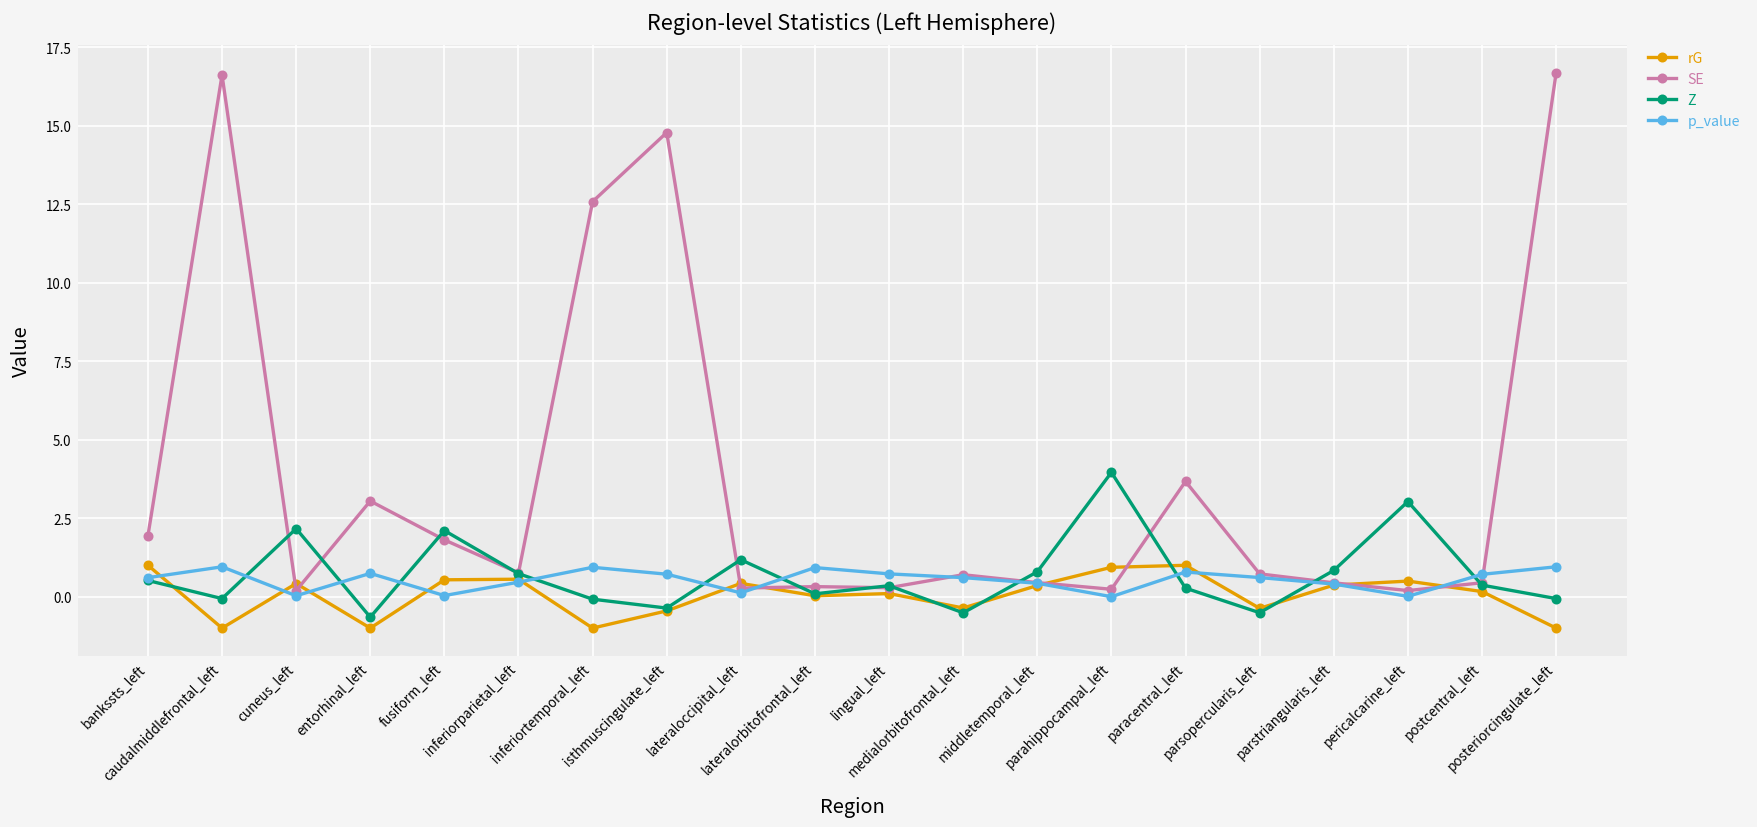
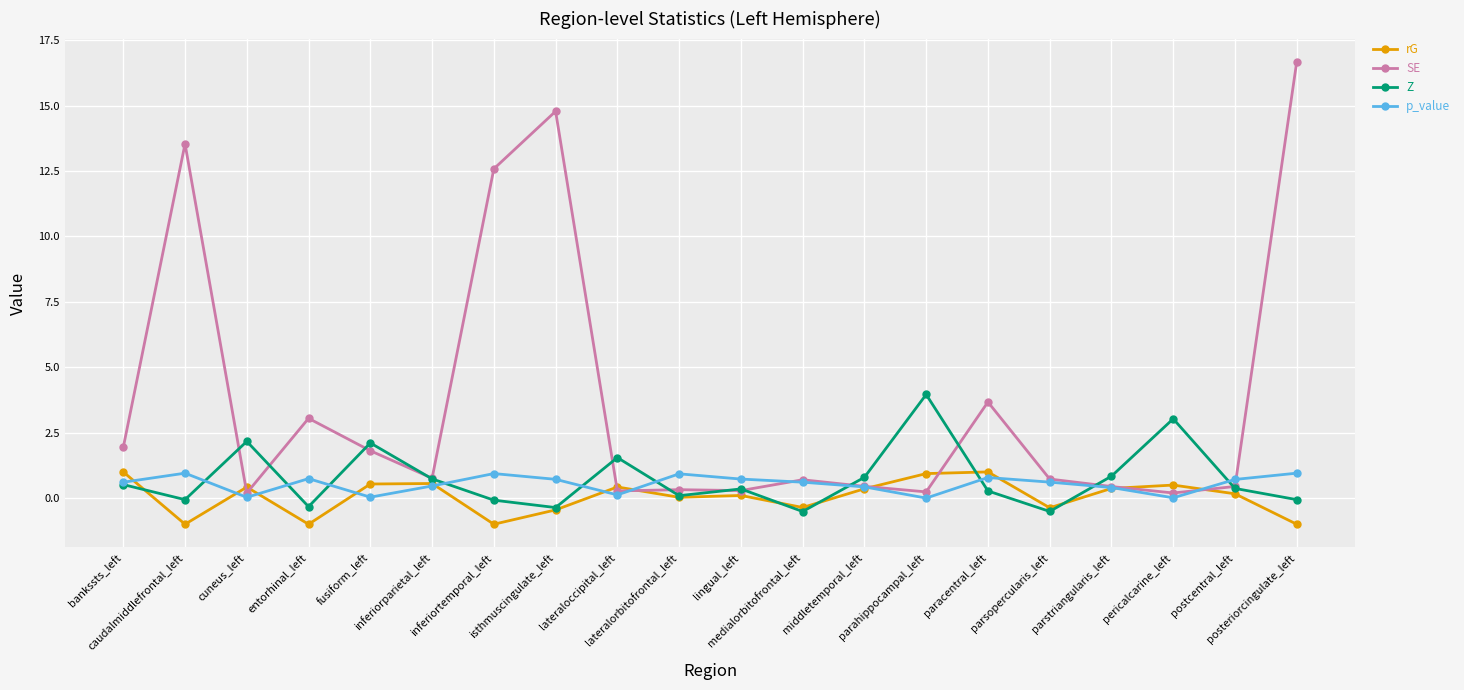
  {
    "rG": {
      "bankssts_left": 1.0,
      "caudalmiddlefrontal_left": -1.0,
      "cuneus_left": 0.4,
      "entorhinal_left": -1.0,
      "fusiform_left": 0.5,
      "inferiortemporal_left": -1.0,
      "lateraloccipital_left": 0.4,
      "lingual_left": 0.1,
      "medialorbitofrontal_left": -0.4,
      "parahippocampal_left": 0.9,
      "paracentral_left": 1.0,
      "parsopercularis_left": -0.4,
      "pericalcarine_left": 0.5,
      "postcentral_left": 0.2,
      "posteriorcingulate_left": -1.0
    },
    "SE": {
      "bankssts_left": 1.9,
-     "caudalmiddlefrontal_left": 16.6,
+     "caudalmiddlefrontal_left": 13.5,
      "cuneus_left": 0.2,
      "entorhinal_left": 3.0,
      "fusiform_left": 1.8,
      "inferiortemporal_left": 12.6,
      "isthmuscingulate_left": 14.8,
      "lateraloccipital_left": 0.3,
      "lateralorbitofrontal_left": 0.3,
      "parahippocampal_left": 0.2,
      "paracentral_left": 3.7,
      "parsopercularis_left": 0.7,
      "pericalcarine_left": 0.2,
      "posteriorcingulate_left": 16.7
    },
    "Z": {
      "caudalmiddlefrontal_left": -0.1,
      "cuneus_left": 2.2,
-     "entorhinal_left": -0.7,
+     "entorhinal_left": -0.3,
      "fusiform_left": 2.1,
      "inferiortemporal_left": -0.1,
-     "lateraloccipital_left": 1.2,
+     "lateraloccipital_left": 1.5,
      "medialorbitofrontal_left": -0.5,
      "middletemporal_left": 0.8,
      "parahippocampal_left": 4.0,
      "paracentral_left": 0.3,
      "parsopercularis_left": -0.5,
      "parstriangularis_left": 0.8,
      "pericalcarine_left": 3.0,
      "posteriorcingulate_left": -0.1
    },
    "p_value": {
      "caudalmiddlefrontal_left": 1.0,
      "cuneus_left": 0.0,
      "entorhinal_left": 0.7,
      "fusiform_left": 0.0,
      "inferiortemporal_left": 0.9,
      "isthmuscingulate_left": 0.7,
      "lateraloccipital_left": 0.1,
      "lateralorbitofrontal_left": 0.9,
      "lingual_left": 0.7,
      "parahippocampal_left": 0.0,
      "paracentral_left": 0.8,
      "parsopercularis_left": 0.6,
      "pericalcarine_left": 0.0,
      "postcentral_left": 0.7,
      "posteriorcingulate_left": 1.0
    }
  }
